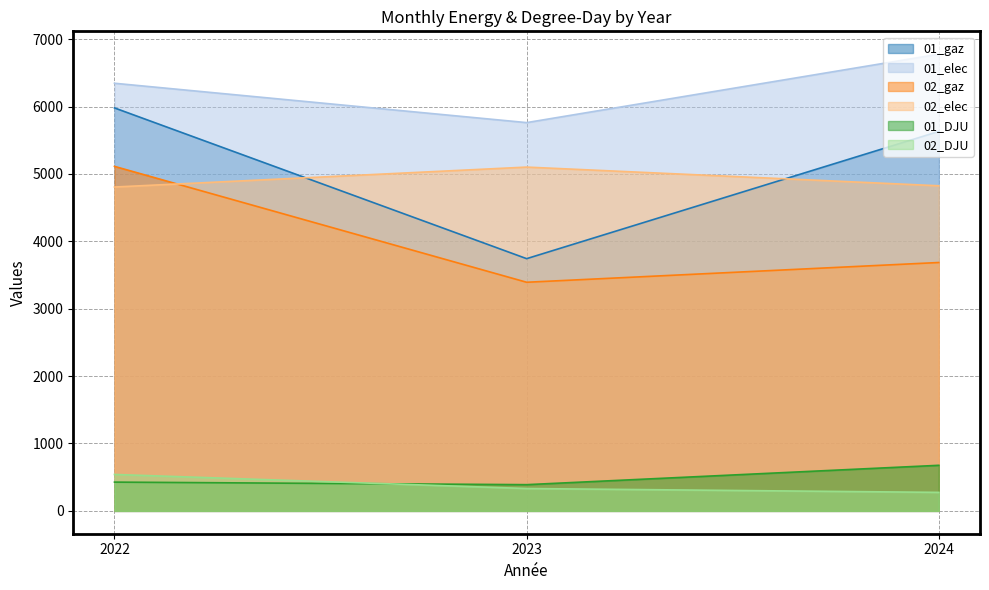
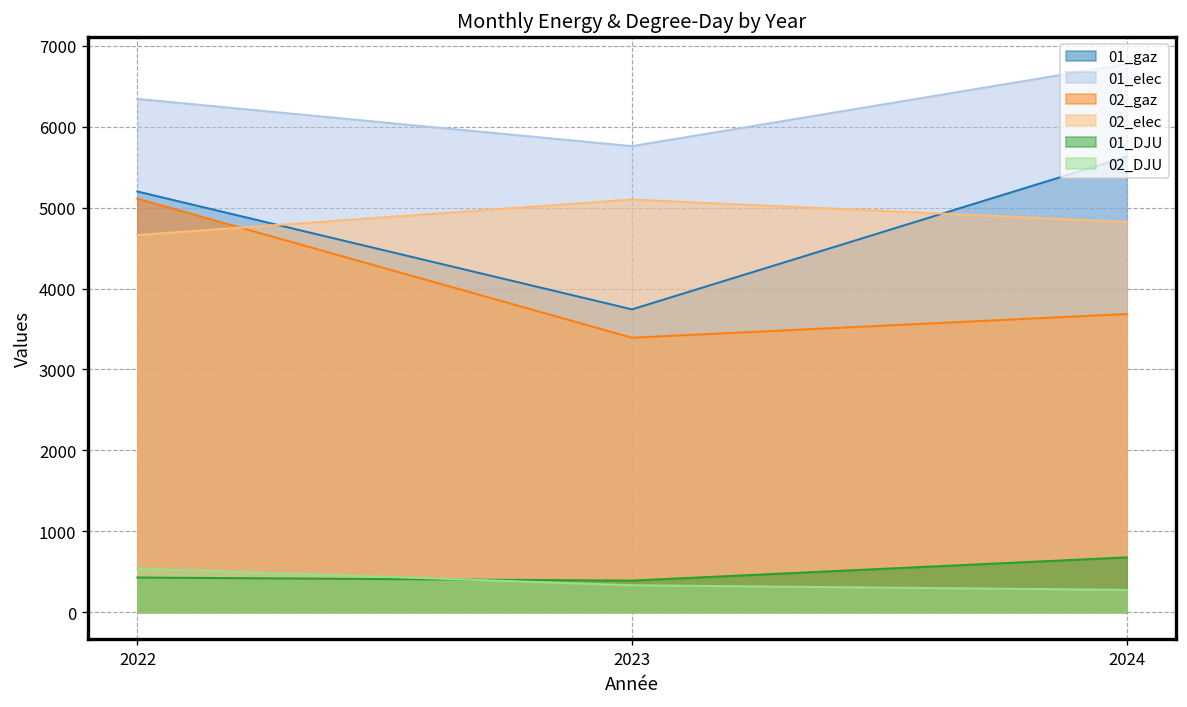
  {
    "01_gaz": {
-     "2022": 6000,
+     "2022": 5200,
      "2023": 3700
    },
    "01_elec": {
      "2022": 6300,
      "2023": 5800
    },
    "02_gaz": {
      "2022": 5100,
      "2023": 3400,
      "2024": 3700
    },
    "02_elec": {
-     "2022": 4800,
+     "2022": 4700,
      "2023": 5100,
      "2024": 4800
    },
    "01_DJU": {
      "2022": 400,
      "2023": 400,
      "2024": 700
    },
    "02_DJU": {
      "2022": 500,
      "2023": 300,
      "2024": 300
    }
  }
